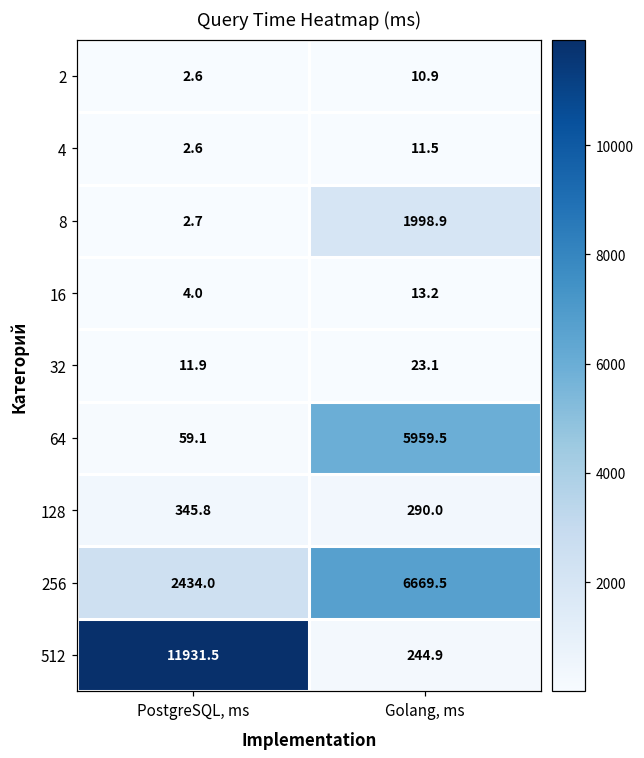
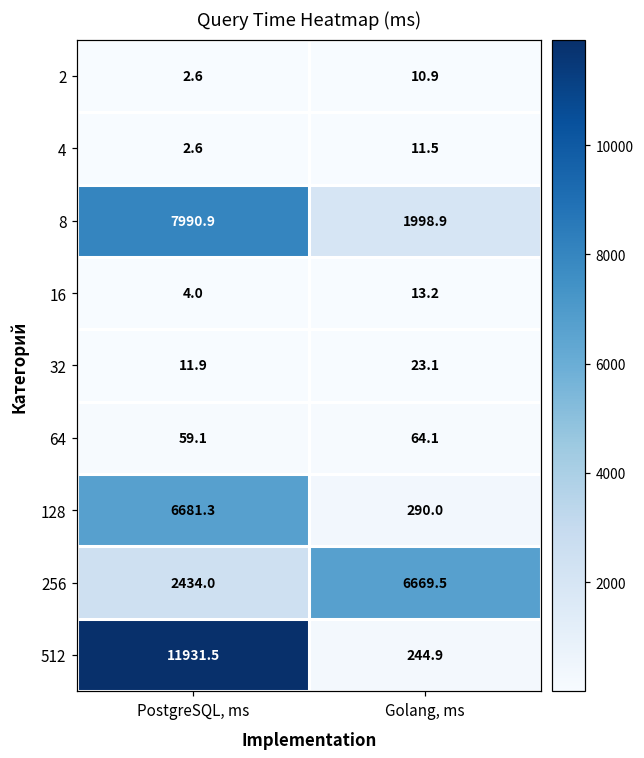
  {
    "2": {
      "PostgreSQL, ms": 2.6,
      "Golang, ms": 10.9
    },
    "4": {
      "PostgreSQL, ms": 2.6,
      "Golang, ms": 11.5
    },
    "8": {
-     "PostgreSQL, ms": 2.7,
+     "PostgreSQL, ms": 7990.9,
      "Golang, ms": 1998.9
    },
    "16": {
      "PostgreSQL, ms": 4.0,
      "Golang, ms": 13.2
    },
    "32": {
      "PostgreSQL, ms": 11.9,
      "Golang, ms": 23.1
    },
    "64": {
      "PostgreSQL, ms": 59.1,
-     "Golang, ms": 5959.5
+     "Golang, ms": 64.1
    },
    "128": {
-     "PostgreSQL, ms": 345.8,
+     "PostgreSQL, ms": 6681.3,
      "Golang, ms": 290.0
    },
    "256": {
      "PostgreSQL, ms": 2434.0,
      "Golang, ms": 6669.5
    },
    "512": {
      "PostgreSQL, ms": 11931.5,
      "Golang, ms": 244.9
    }
  }
